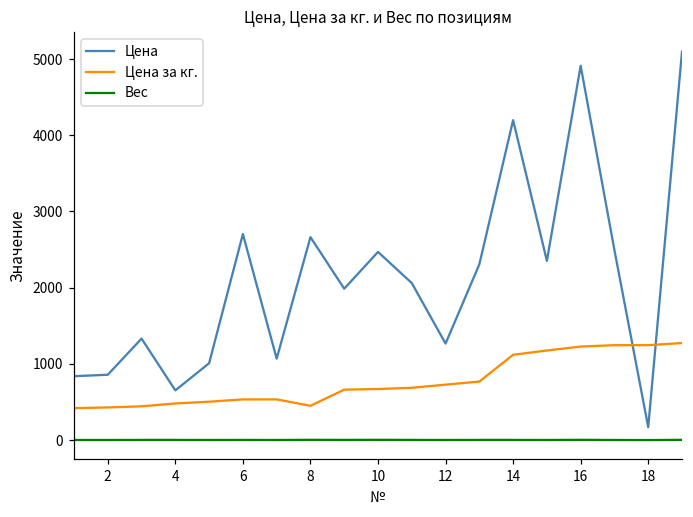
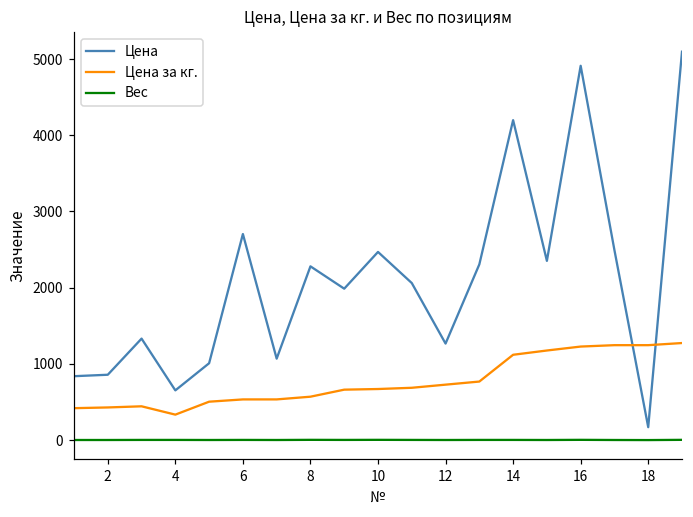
  {
    "Цена": {
      "2": 900,
      "4": 700,
      "6": 2700,
-     "8": 2700,
+     "8": 2300,
      "10": 2500,
      "12": 1300,
      "14": 4200,
      "16": 4900,
      "18": 200
    },
    "Цена за кг.": {
      "2": 400,
-     "4": 500,
+     "4": 300,
      "6": 500,
-     "8": 500,
+     "8": 600,
      "10": 700,
      "12": 700,
      "14": 1100,
      "16": 1200,
      "18": 1200
    },
    "Вес": {
      "2": 0,
      "4": 0,
      "6": 0,
      "8": 0,
      "10": 0,
      "12": 0,
      "14": 0,
      "16": 0,
      "18": 0
    }
  }
